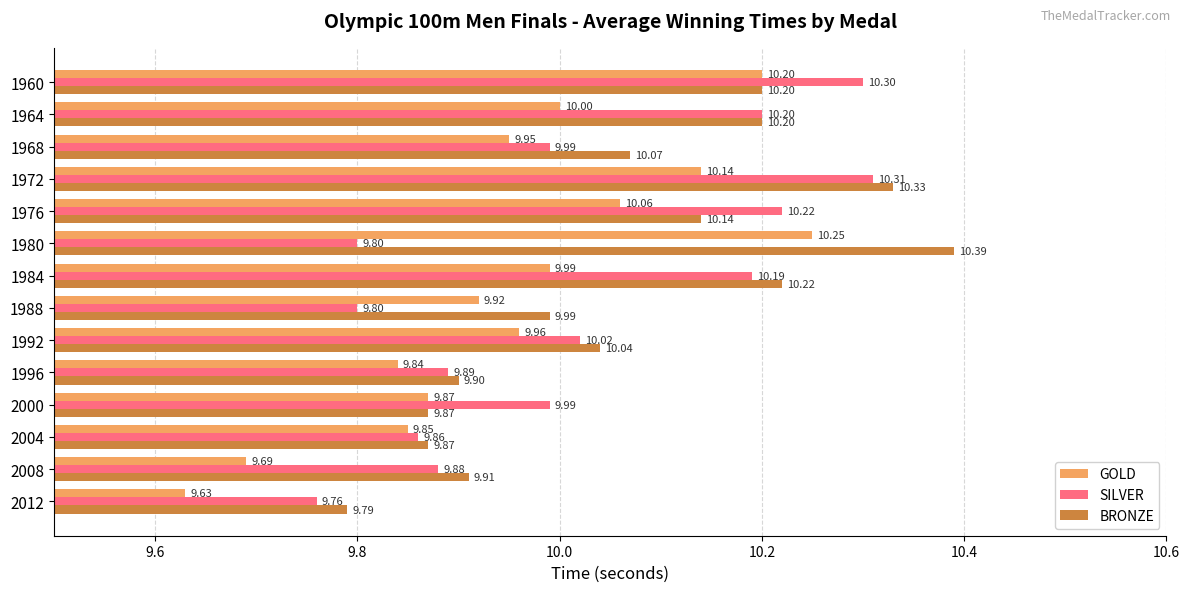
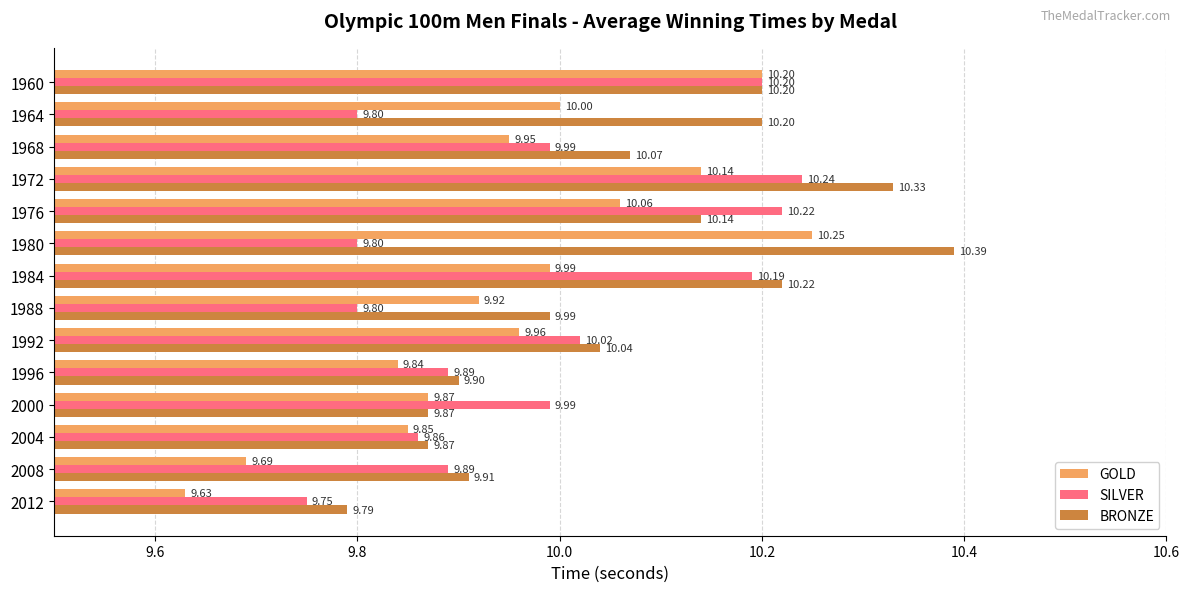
  {
    "SILVER": {
-     "1960": 10.30,
-     "1964": 10.20,
+     "1960": 10.20,
+     "1964": 9.80,
      "1968": 9.99,
-     "1972": 10.31,
+     "1972": 10.24,
      "1976": 10.22,
      "1980": 9.80,
      "1984": 10.19,
      "1988": 9.80,
      "1992": 10.02,
      "1996": 9.89,
      "2000": 9.99,
      "2004": 9.86,
-     "2008": 9.88,
-     "2012": 9.76
+     "2008": 9.89,
+     "2012": 9.75
    }
  }
